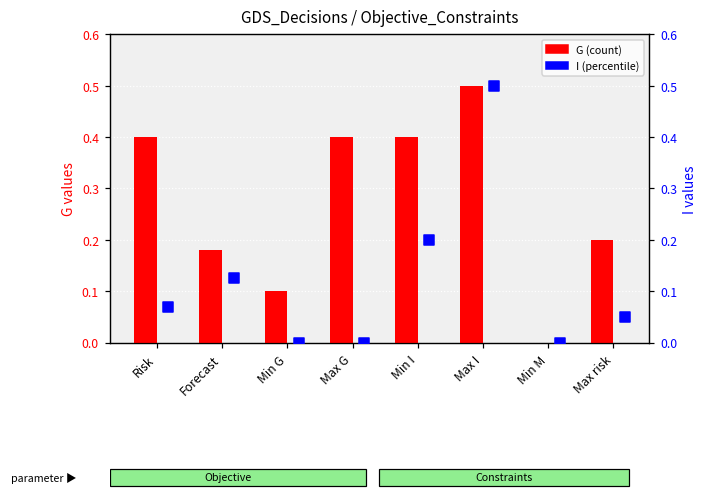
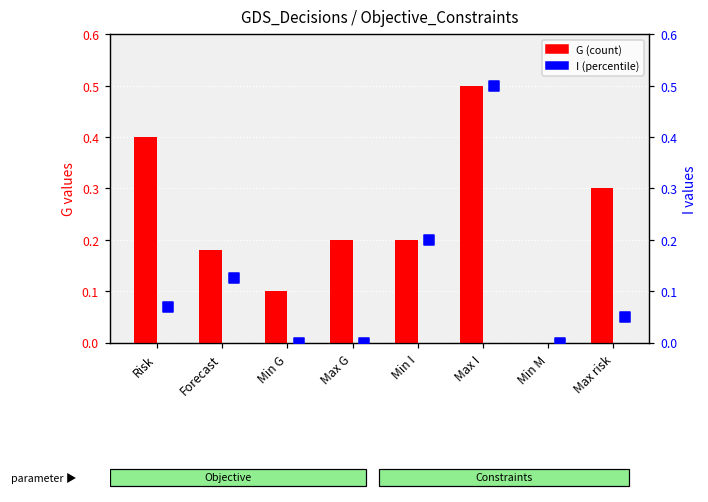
  {
    "G (count)": {
      "Risk": 0.4,
      "Forecast": 0.18,
      "Min G": 0.1,
-     "Max G": 0.4,
-     "Min I": 0.4,
+     "Max G": 0.2,
+     "Min I": 0.2,
      "Max I": 0.5,
      "Min M": 0.0,
-     "Max risk": 0.2
+     "Max risk": 0.3
    }
  }
